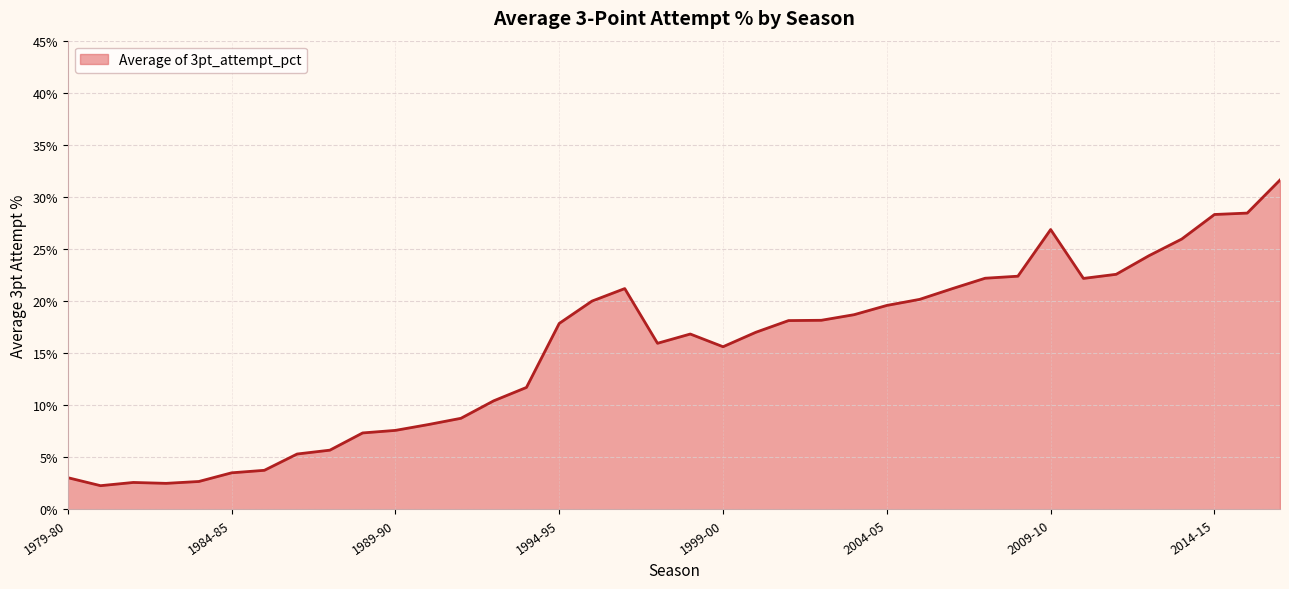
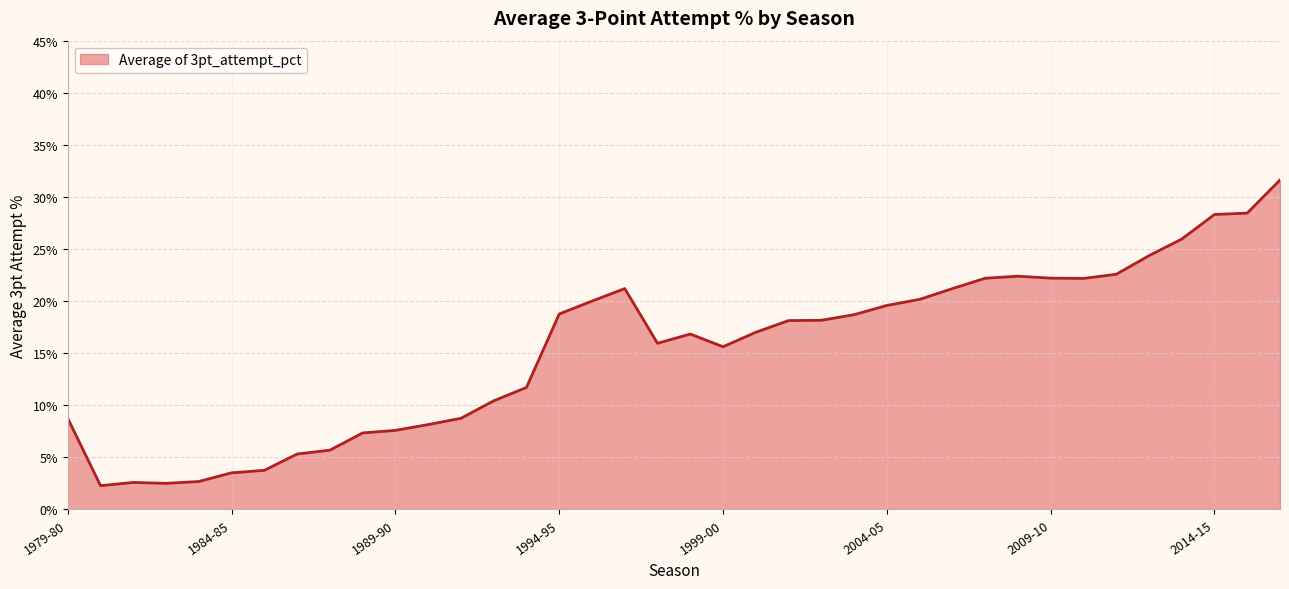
  {
-   "1979-80": "3.1%",
+   "1979-80": "8.7%",
    "1984-85": "3.5%",
    "1989-90": "7.6%",
-   "1994-95": "17.9%",
+   "1994-95": "18.8%",
    "1999-00": "15.6%",
    "2004-05": "19.6%",
-   "2009-10": "26.9%",
+   "2009-10": "22.2%",
    "2014-15": "28.3%"
  }
